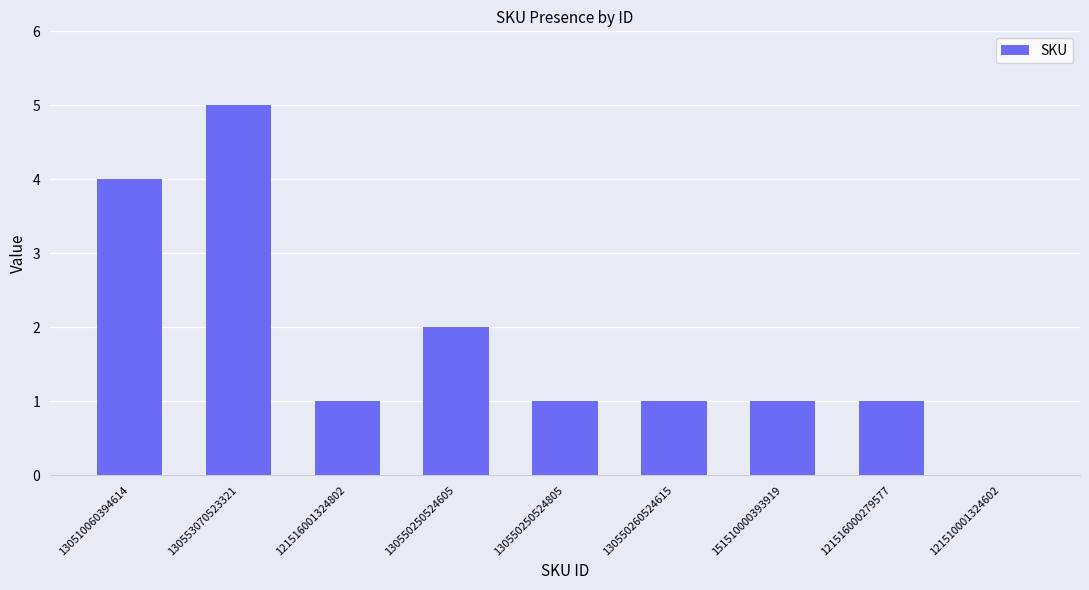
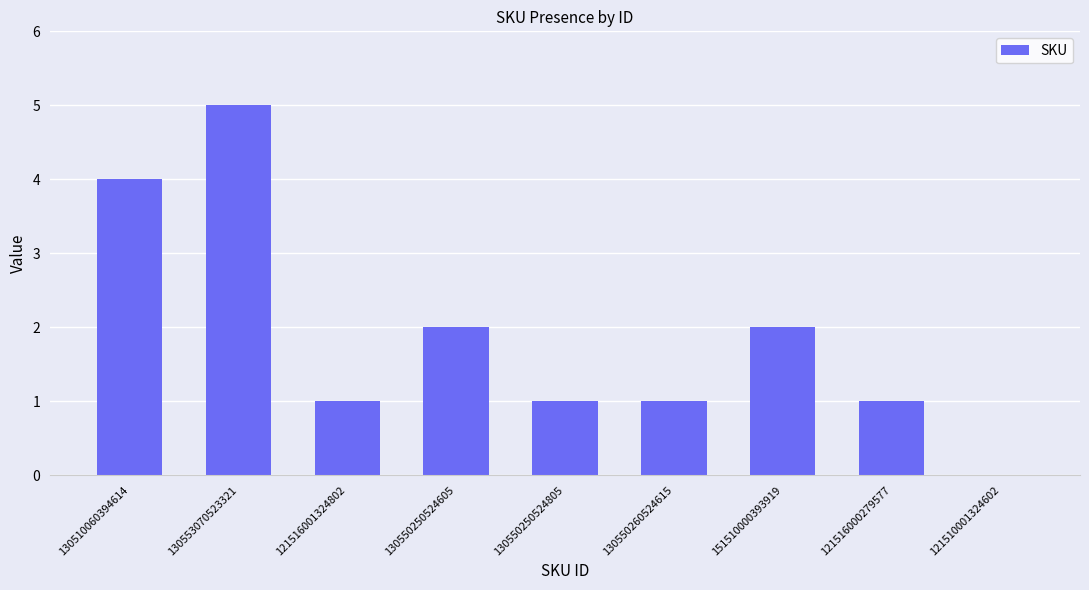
  {
    "130510060394614": 4,
    "130553070523321": 5,
    "121516001324802": 1,
    "130550250524605": 2,
    "130550250524805": 1,
    "130550260524615": 1,
-   "151510000393919": 1,
+   "151510000393919": 2,
    "121516000279577": 1,
    "121510001324602": 0
  }
